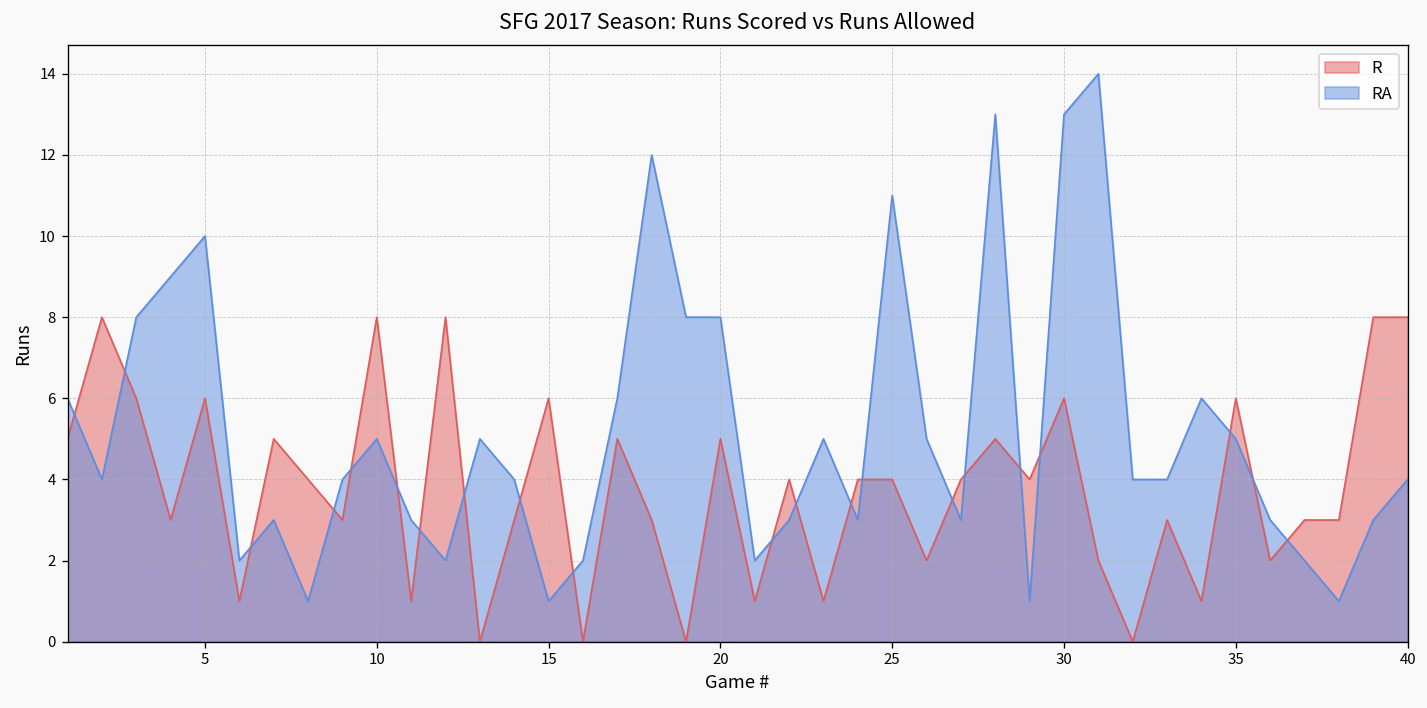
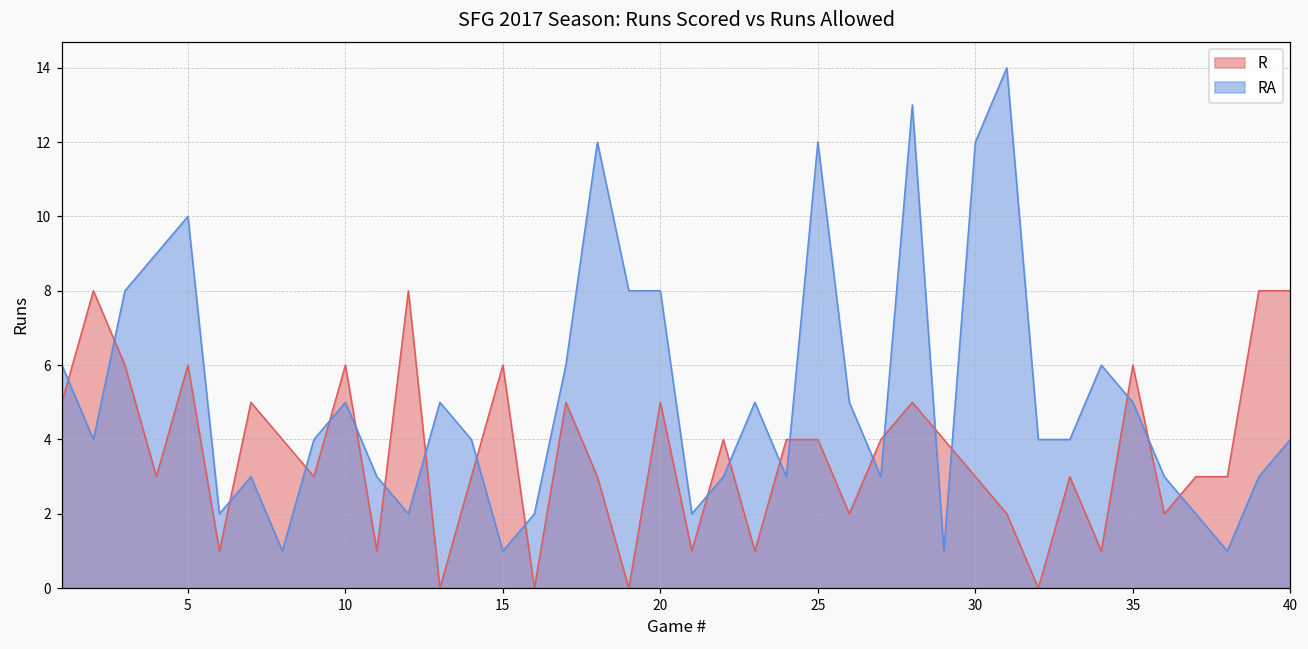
  {
    "R": {
      "5": 6,
-     "10": 8,
+     "10": 6,
      "15": 6,
      "20": 5,
      "25": 4,
-     "30": 6,
+     "30": 3,
      "35": 6,
      "40": 8
    },
    "RA": {
      "5": 10,
      "10": 5,
      "15": 1,
      "20": 8,
-     "25": 11,
-     "30": 13,
+     "25": 12,
+     "30": 12,
      "35": 5,
      "40": 4
    }
  }
